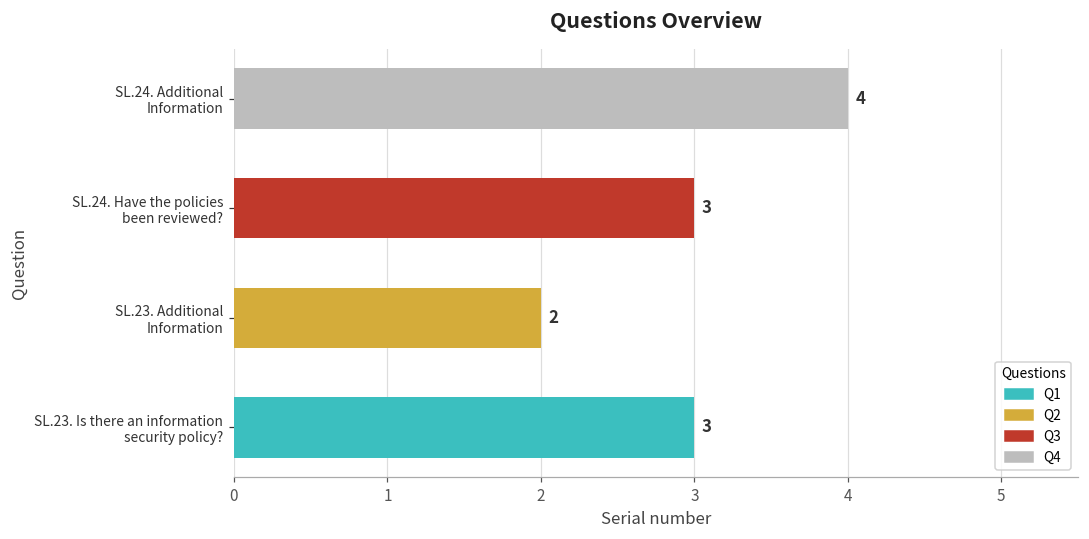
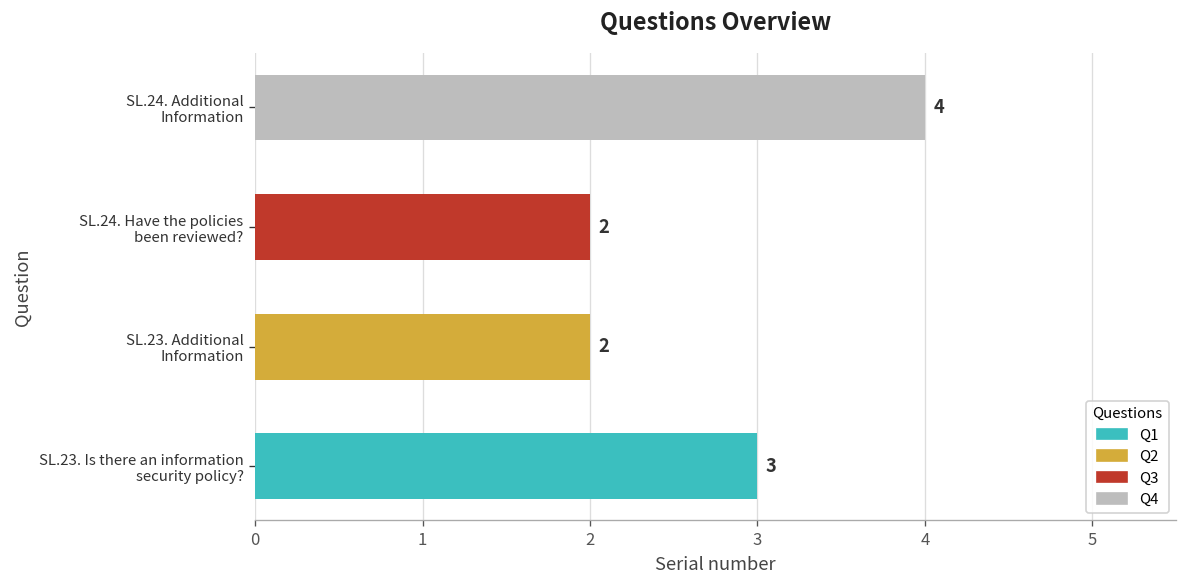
  {
    "SL.24. Additional Information": 4,
-   "SL.24. Have the policies been reviewed?": 3,
+   "SL.24. Have the policies been reviewed?": 2,
    "SL.23. Additional Information": 2,
    "SL.23. Is there an information security policy?": 3
  }
